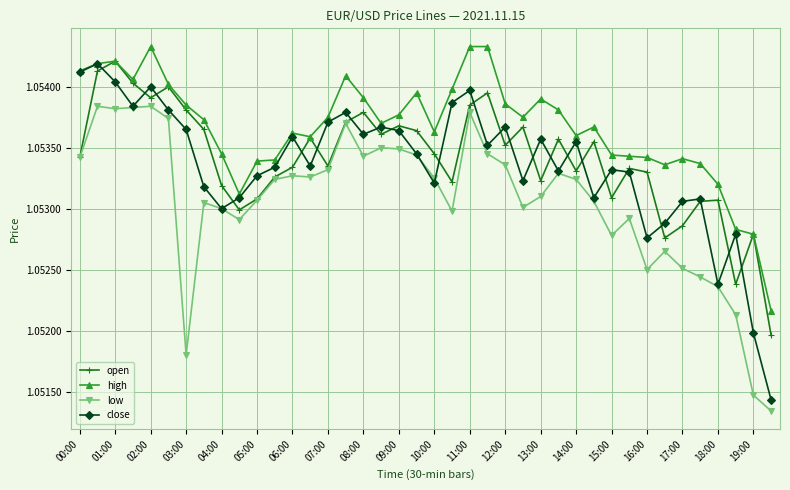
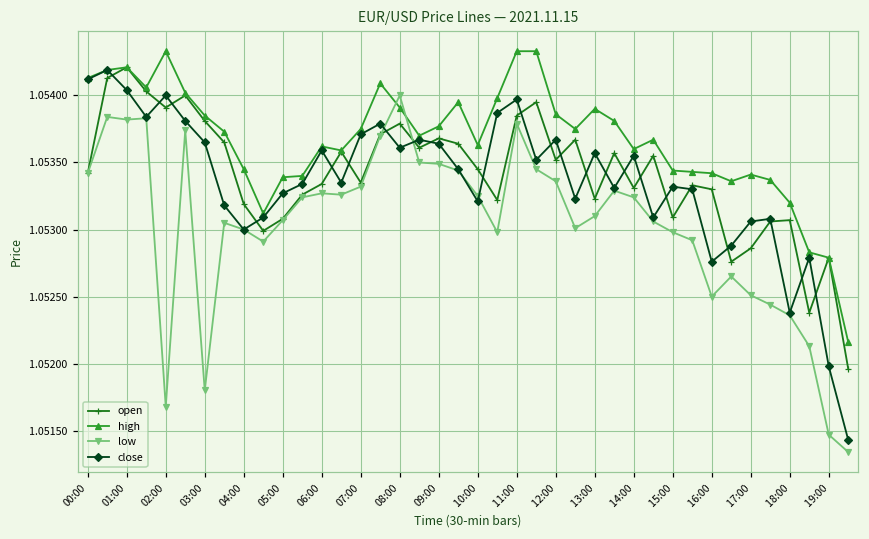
  {
    "low": {
      "01:00": 1.05382,
-     "02:00": 1.05384,
+     "02:00": 1.05168,
      "03:00": 1.05180,
      "06:00": 1.05327,
      "07:00": 1.05332,
-     "08:00": 1.05343,
+     "08:00": 1.05400,
      "09:00": 1.05349,
      "10:00": 1.05325,
      "11:00": 1.05379,
      "12:00": 1.05336,
      "13:00": 1.05310,
      "14:00": 1.05324,
-     "15:00": 1.05278,
+     "15:00": 1.05298,
      "16:00": 1.05250,
      "17:00": 1.05251,
      "19:00": 1.05147
    }
  }
